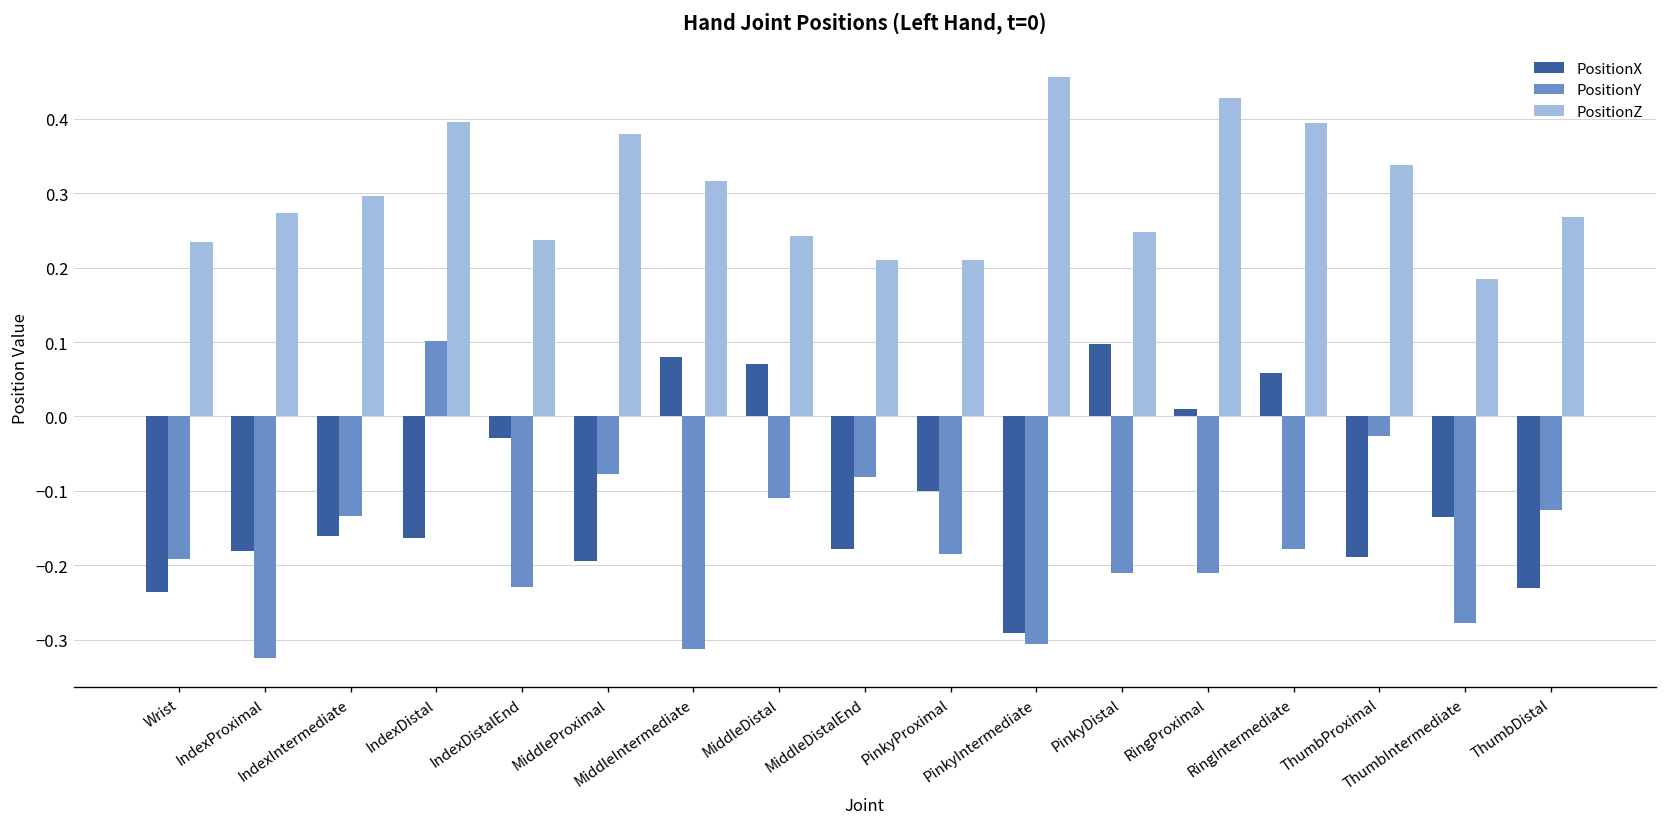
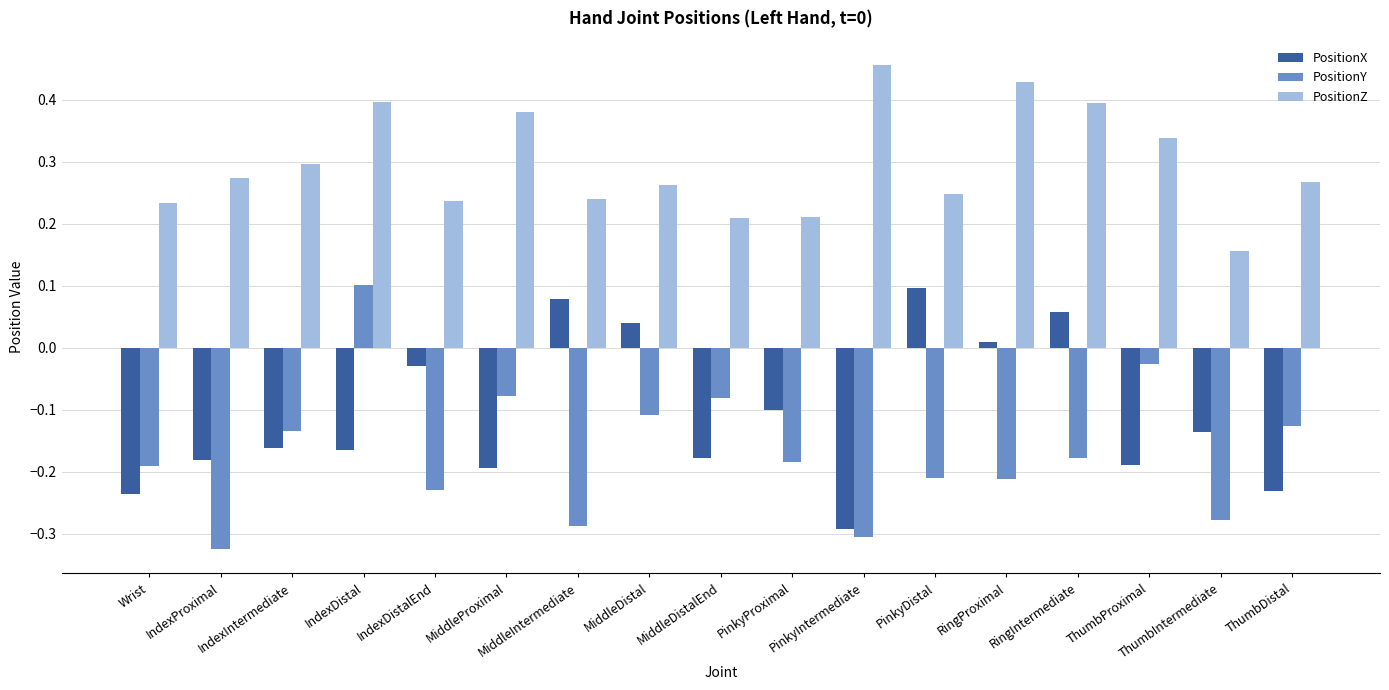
  {
    "PositionX": {
      "Wrist": -0.24,
      "IndexProximal": -0.18,
      "IndexIntermediate": -0.16,
      "IndexDistal": -0.16,
      "IndexDistalEnd": -0.03,
      "MiddleProximal": -0.19,
      "MiddleIntermediate": 0.08,
-     "MiddleDistal": 0.07,
+     "MiddleDistal": 0.04,
      "MiddleDistalEnd": -0.18,
      "PinkyProximal": -0.10,
      "PinkyIntermediate": -0.29,
      "PinkyDistal": 0.10,
      "RingProximal": 0.01,
      "RingIntermediate": 0.06,
      "ThumbProximal": -0.19,
      "ThumbIntermediate": -0.14,
      "ThumbDistal": -0.23
    },
    "PositionY": {
      "Wrist": -0.19,
      "IndexProximal": -0.32,
      "IndexIntermediate": -0.13,
      "IndexDistal": 0.10,
      "IndexDistalEnd": -0.23,
      "MiddleProximal": -0.08,
-     "MiddleIntermediate": -0.31,
+     "MiddleIntermediate": -0.29,
      "MiddleDistal": -0.11,
      "MiddleDistalEnd": -0.08,
      "PinkyProximal": -0.18,
      "PinkyIntermediate": -0.31,
      "PinkyDistal": -0.21,
      "RingProximal": -0.21,
      "RingIntermediate": -0.18,
      "ThumbProximal": -0.03,
      "ThumbIntermediate": -0.28,
      "ThumbDistal": -0.13
    },
    "PositionZ": {
      "Wrist": 0.23,
      "IndexProximal": 0.27,
      "IndexIntermediate": 0.30,
      "IndexDistal": 0.40,
      "IndexDistalEnd": 0.24,
      "MiddleProximal": 0.38,
-     "MiddleIntermediate": 0.32,
-     "MiddleDistal": 0.24,
+     "MiddleIntermediate": 0.24,
+     "MiddleDistal": 0.26,
      "MiddleDistalEnd": 0.21,
      "PinkyProximal": 0.21,
      "PinkyIntermediate": 0.46,
      "PinkyDistal": 0.25,
      "RingProximal": 0.43,
      "RingIntermediate": 0.39,
      "ThumbProximal": 0.34,
-     "ThumbIntermediate": 0.18,
+     "ThumbIntermediate": 0.16,
      "ThumbDistal": 0.27
    }
  }
